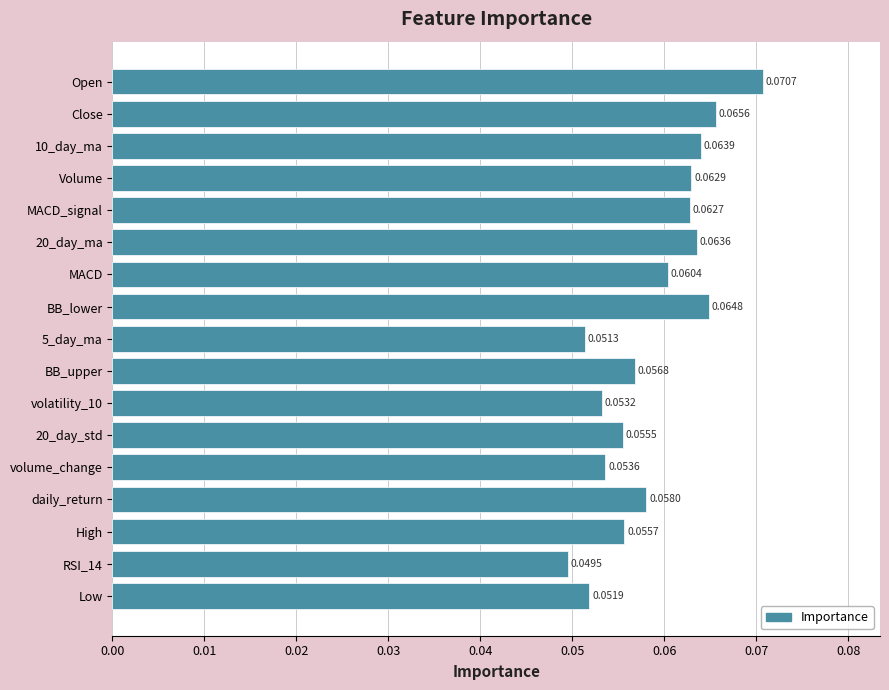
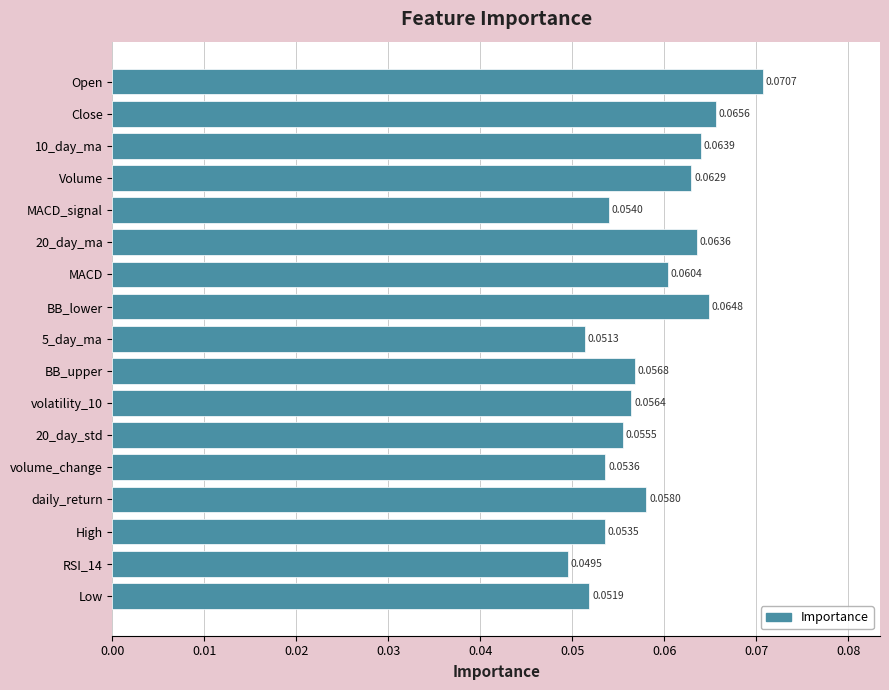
  {
    "Open": 0.0707,
    "Close": 0.0656,
    "10_day_ma": 0.0639,
    "Volume": 0.0629,
-   "MACD_signal": 0.0627,
+   "MACD_signal": 0.0540,
    "20_day_ma": 0.0636,
    "MACD": 0.0604,
    "BB_lower": 0.0648,
    "5_day_ma": 0.0513,
    "BB_upper": 0.0568,
-   "volatility_10": 0.0532,
+   "volatility_10": 0.0564,
    "20_day_std": 0.0555,
    "volume_change": 0.0536,
    "daily_return": 0.0580,
-   "High": 0.0557,
+   "High": 0.0535,
    "RSI_14": 0.0495,
    "Low": 0.0519
  }
